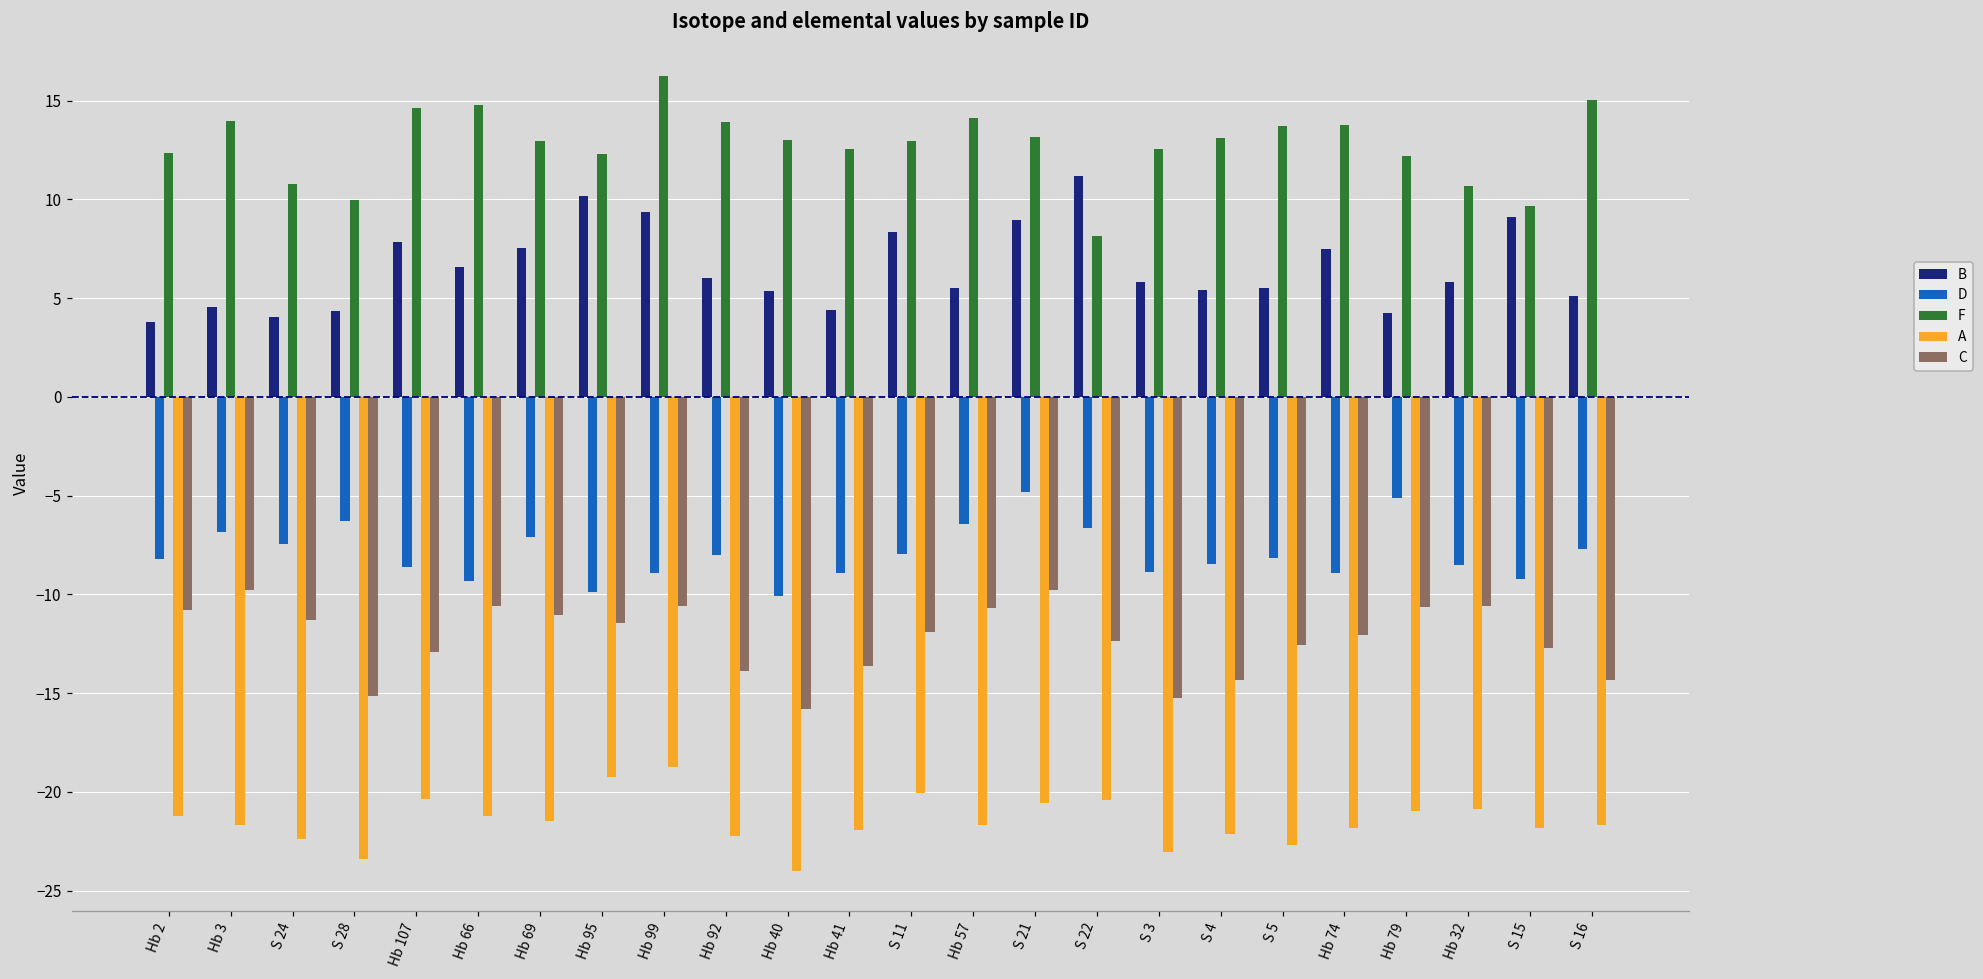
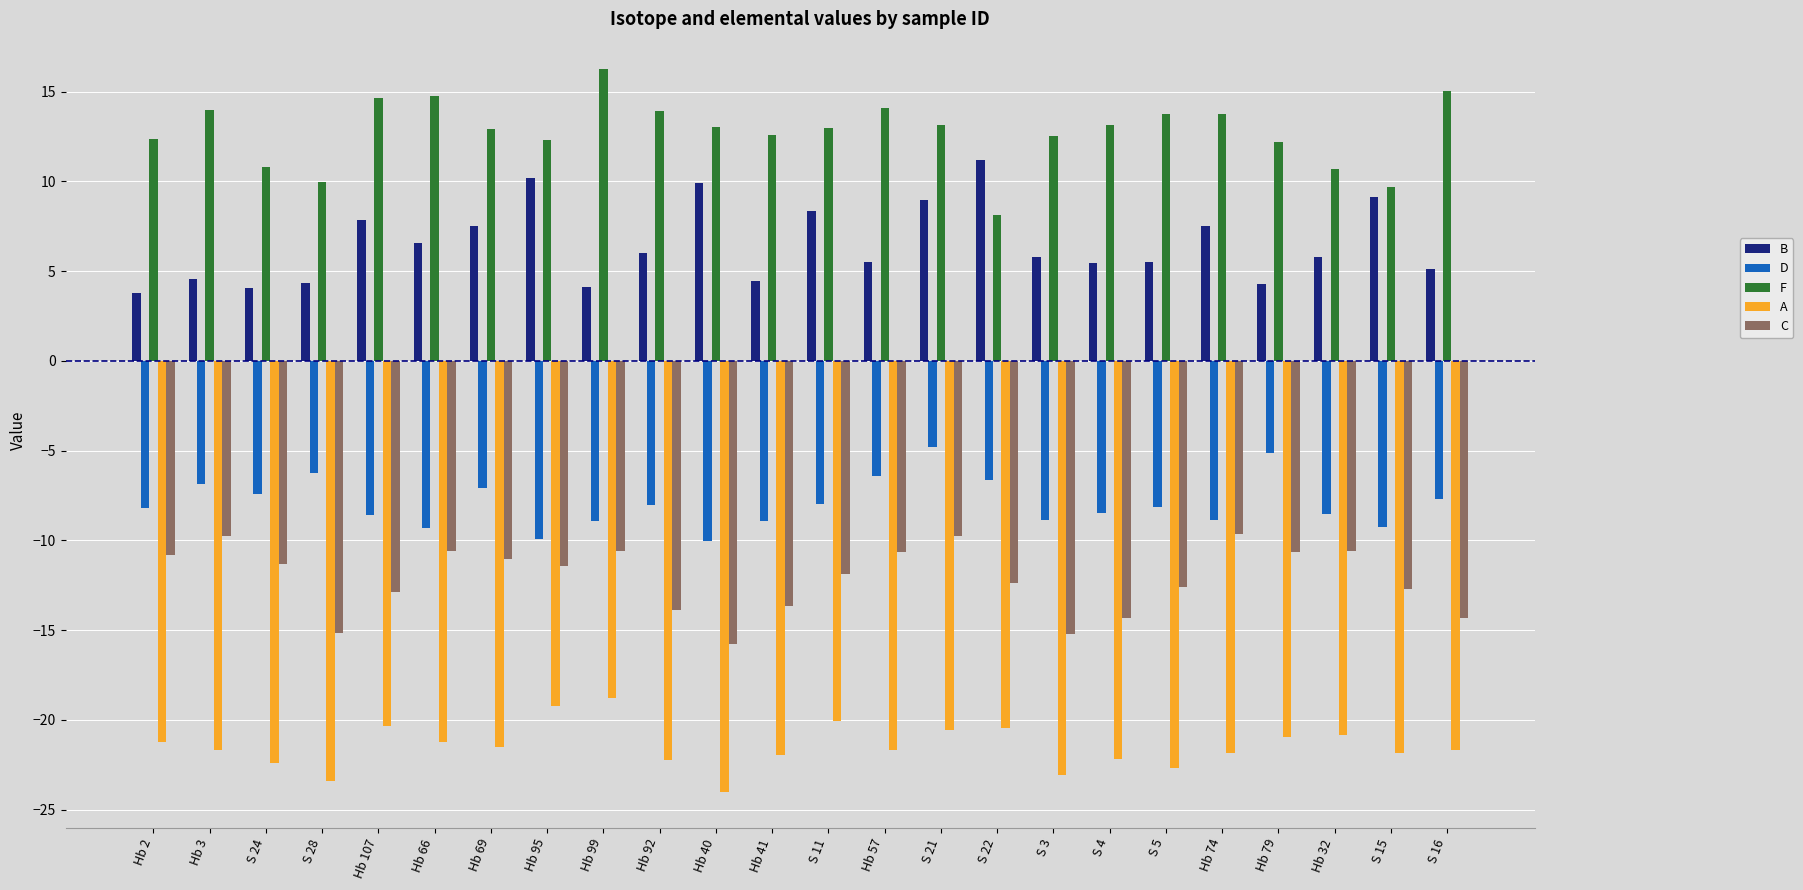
  {
    "B": {
      "Hb 2": 3.8,
      "Hb 3": 4.5,
      "S 24": 4.0,
      "S 28": 4.4,
      "Hb 107": 7.9,
      "Hb 66": 6.6,
      "Hb 69": 7.5,
      "Hb 95": 10.2,
-     "Hb 99": 9.4,
+     "Hb 99": 4.1,
      "Hb 92": 6.0,
-     "Hb 40": 5.4,
+     "Hb 40": 9.9,
      "Hb 41": 4.4,
      "S 11": 8.3,
      "Hb 57": 5.5,
      "S 21": 9.0,
      "S 22": 11.2,
      "S 3": 5.8,
      "S 4": 5.4,
      "S 5": 5.5,
      "Hb 74": 7.5,
      "Hb 79": 4.3,
      "Hb 32": 5.8,
      "S 15": 9.1,
      "S 16": 5.1
    },
    "D": {
      "Hb 2": -8.2,
      "Hb 3": -6.9,
      "S 24": -7.4,
      "S 28": -6.3,
      "Hb 107": -8.6,
      "Hb 66": -9.3,
      "Hb 69": -7.1,
      "Hb 95": -9.9,
      "Hb 99": -8.9,
      "Hb 92": -8.0,
      "Hb 40": -10.1,
      "Hb 41": -8.9,
      "S 11": -8.0,
      "Hb 57": -6.4,
      "S 21": -4.8,
      "S 22": -6.6,
      "S 3": -8.9,
      "S 4": -8.5,
      "S 5": -8.1,
      "Hb 74": -8.9,
      "Hb 79": -5.1,
      "Hb 32": -8.5,
      "S 15": -9.2,
      "S 16": -7.7
    },
    "F": {
      "Hb 2": 12.3,
      "Hb 3": 14.0,
      "S 24": 10.8,
      "S 28": 10.0,
      "Hb 107": 14.7,
      "Hb 66": 14.8,
      "Hb 69": 12.9,
      "Hb 95": 12.3,
      "Hb 99": 16.2,
      "Hb 92": 13.9,
      "Hb 40": 13.0,
      "Hb 41": 12.6,
      "S 11": 13.0,
      "Hb 57": 14.1,
      "S 21": 13.2,
      "S 22": 8.2,
      "S 3": 12.5,
      "S 4": 13.1,
      "S 5": 13.7,
      "Hb 74": 13.8,
      "Hb 79": 12.2,
      "Hb 32": 10.7,
      "S 15": 9.7,
      "S 16": 15.0
    },
    "A": {
      "Hb 2": -21.2,
      "Hb 3": -21.7,
      "S 24": -22.4,
      "S 28": -23.4,
      "Hb 107": -20.4,
      "Hb 66": -21.2,
      "Hb 69": -21.5,
      "Hb 95": -19.2,
      "Hb 99": -18.8,
      "Hb 92": -22.2,
      "Hb 40": -24.0,
      "Hb 41": -22.0,
      "S 11": -20.1,
      "Hb 57": -21.7,
      "S 21": -20.6,
      "S 22": -20.4,
      "S 3": -23.1,
      "S 4": -22.2,
      "S 5": -22.7,
      "Hb 74": -21.8,
      "Hb 79": -21.0,
      "Hb 32": -20.9,
      "S 15": -21.9,
      "S 16": -21.7
    },
    "C": {
      "Hb 2": -10.8,
      "Hb 3": -9.8,
      "S 24": -11.3,
      "S 28": -15.1,
      "Hb 107": -12.9,
      "Hb 66": -10.6,
      "Hb 69": -11.0,
      "Hb 95": -11.4,
      "Hb 99": -10.6,
      "Hb 92": -13.9,
      "Hb 40": -15.8,
      "Hb 41": -13.6,
      "S 11": -11.9,
      "Hb 57": -10.7,
      "S 21": -9.8,
      "S 22": -12.4,
      "S 3": -15.2,
      "S 4": -14.3,
      "S 5": -12.6,
-     "Hb 74": -12.1,
+     "Hb 74": -9.6,
      "Hb 79": -10.7,
      "Hb 32": -10.6,
      "S 15": -12.7,
      "S 16": -14.3
    }
  }
